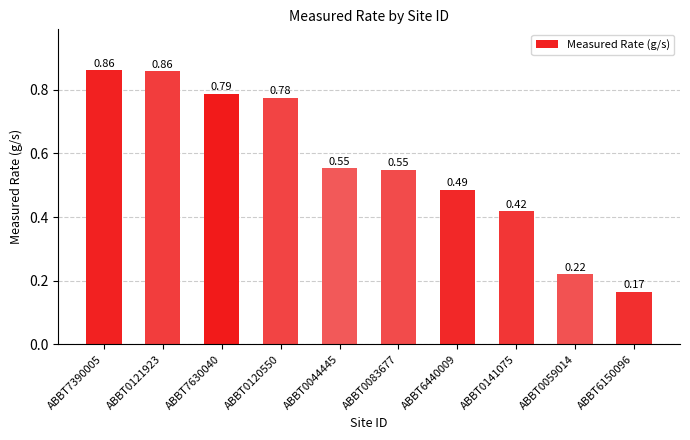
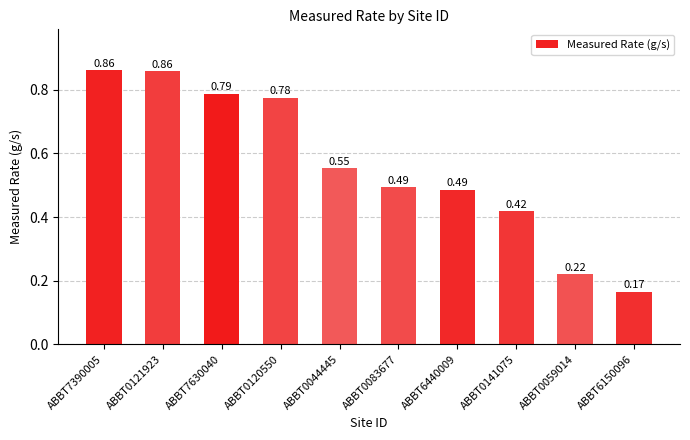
  {
    "ABBT7390005": 0.86,
    "ABBT0121923": 0.86,
    "ABBT7630040": 0.79,
    "ABBT0120550": 0.78,
    "ABBT0044445": 0.55,
-   "ABBT0083677": 0.55,
+   "ABBT0083677": 0.49,
    "ABBT6440009": 0.49,
    "ABBT0141075": 0.42,
    "ABBT0059014": 0.22,
    "ABBT6150096": 0.17
  }
